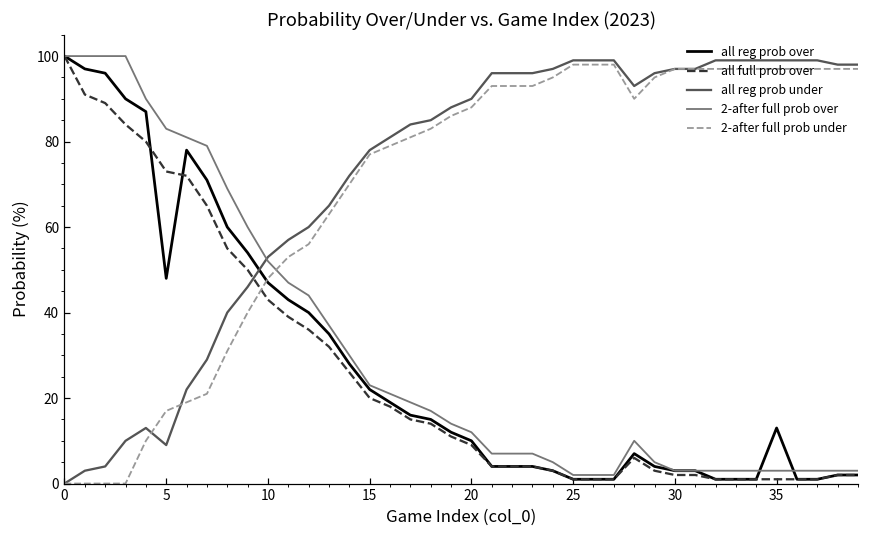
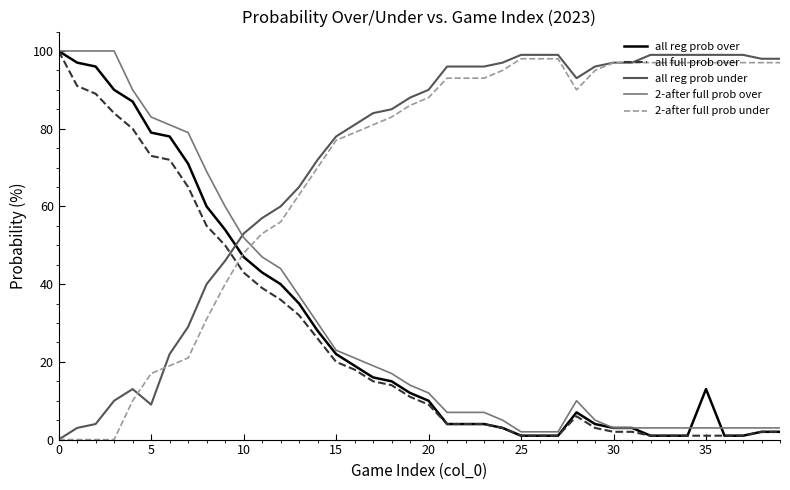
  {
    "all reg prob over": {
-     "5": 48,
+     "5": 79,
      "10": 47,
      "15": 22,
      "20": 10,
      "35": 13
    }
  }
